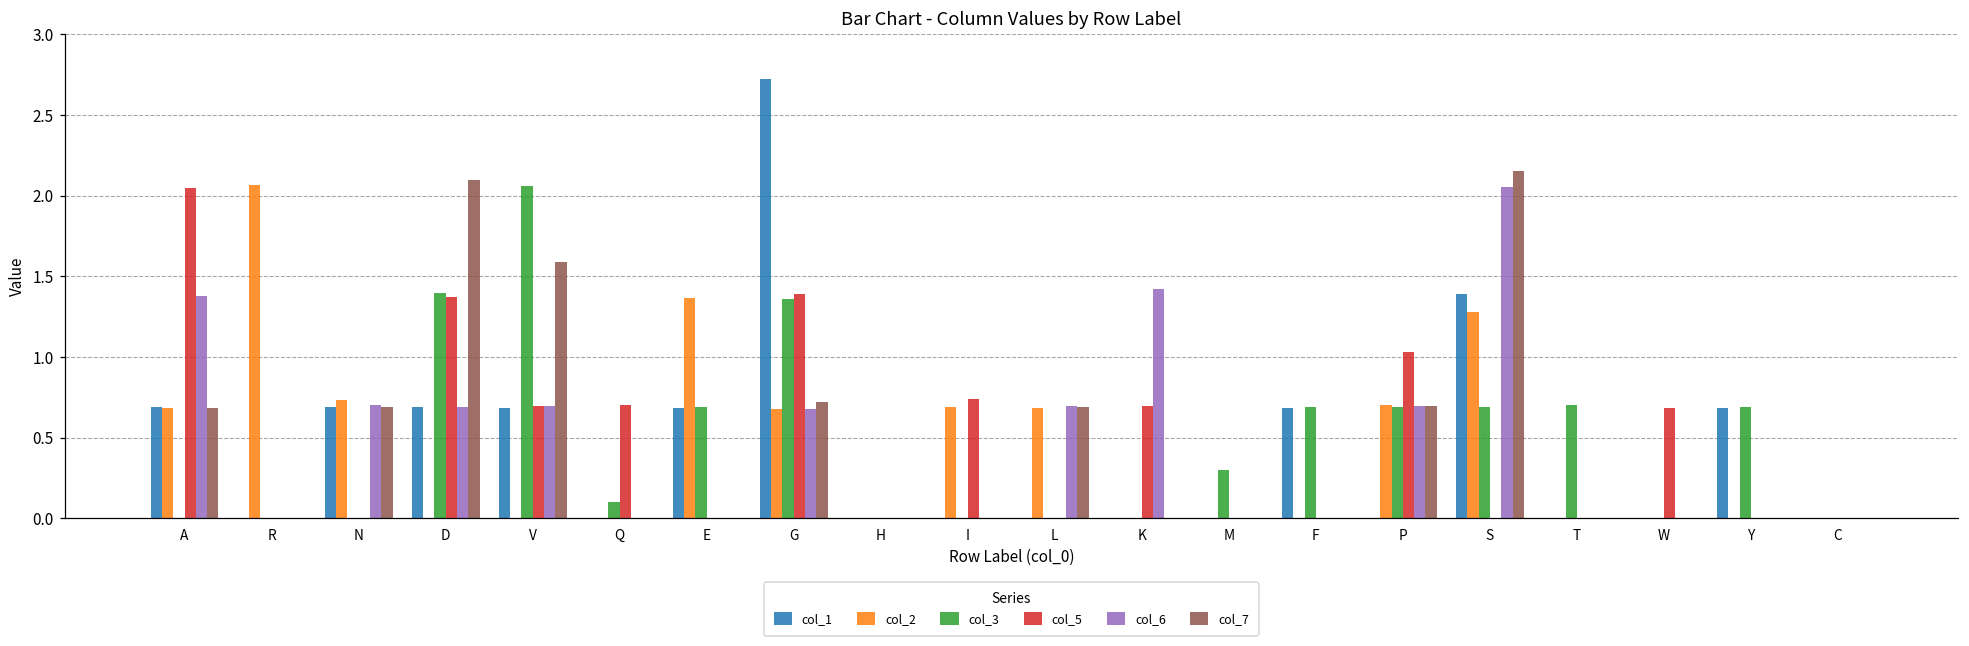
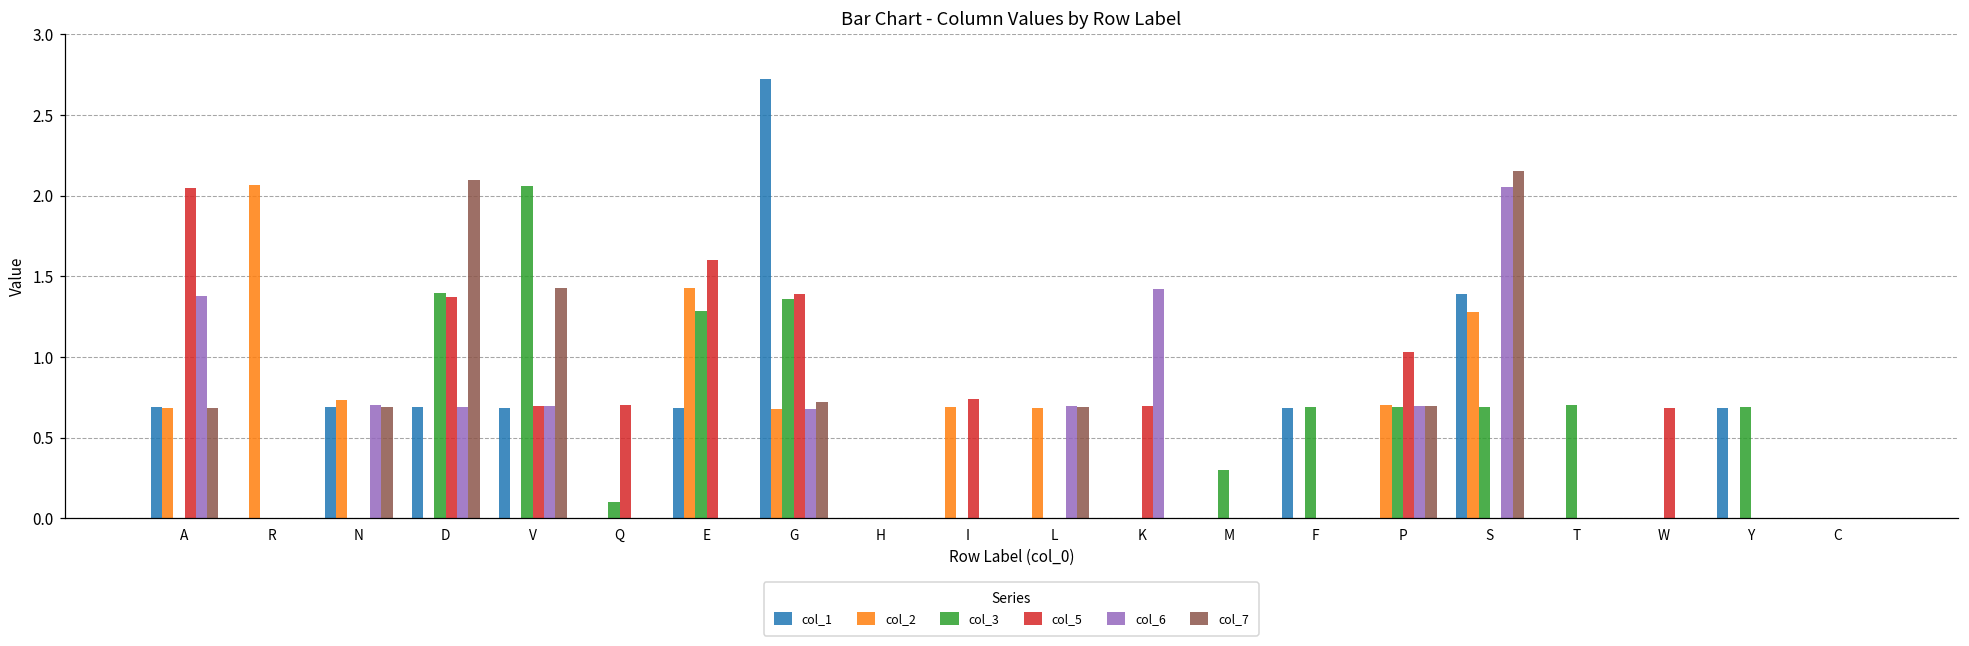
  {
    "col_1": {
      "A": 0.69,
      "R": 0.00,
      "N": 0.69,
      "D": 0.69,
      "V": 0.68,
      "Q": 0.00,
      "E": 0.68,
      "G": 2.72,
      "H": 0.00,
      "I": 0.00,
      "L": 0.00,
      "K": 0.00,
      "M": 0.00,
      "F": 0.69,
      "P": 0.00,
      "S": 1.39,
      "T": 0.00,
      "W": 0.00,
      "Y": 0.68,
      "C": 0.00
    },
    "col_2": {
      "A": 0.69,
      "R": 2.06,
      "N": 0.73,
      "D": 0.00,
      "V": 0.00,
      "Q": 0.00,
-     "E": 1.36,
+     "E": 1.43,
      "G": 0.68,
      "H": 0.00,
      "I": 0.69,
      "L": 0.69,
      "K": 0.00,
      "M": 0.00,
      "F": 0.00,
      "P": 0.70,
      "S": 1.28,
      "T": 0.00,
      "W": 0.00,
      "Y": 0.00,
      "C": 0.00
    },
    "col_3": {
      "A": 0.00,
      "R": 0.00,
      "N": 0.00,
      "D": 1.40,
      "V": 2.06,
      "Q": 0.10,
-     "E": 0.69,
+     "E": 1.28,
      "G": 1.36,
      "H": 0.00,
      "I": 0.00,
      "L": 0.00,
      "K": 0.00,
      "M": 0.30,
      "F": 0.69,
      "P": 0.69,
      "S": 0.69,
      "T": 0.70,
      "W": 0.00,
      "Y": 0.69,
      "C": 0.00
    },
    "col_5": {
      "A": 2.05,
      "R": 0.0,
      "N": 0.0,
      "D": 1.37,
      "V": 0.7,
      "Q": 0.7,
-     "E": 0.0,
+     "E": 1.6,
      "G": 1.4,
      "H": 0.0,
      "I": 0.74,
      "L": 0.0,
      "K": 0.7,
      "M": 0.0,
      "F": 0.0,
      "P": 1.03,
      "S": 0.0,
      "T": 0.0,
      "W": 0.7,
      "Y": 0.0,
      "C": 0.0
    },
    "col_6": {
      "A": 1.38,
      "R": 0.00,
      "N": 0.70,
      "D": 0.69,
      "V": 0.70,
      "Q": 0.00,
      "E": 0.00,
      "G": 0.68,
      "H": 0.00,
      "I": 0.00,
      "L": 0.70,
      "K": 1.42,
      "M": 0.00,
      "F": 0.00,
      "P": 0.69,
      "S": 2.05,
      "T": 0.00,
      "W": 0.00,
      "Y": 0.00,
      "C": 0.00
    },
    "col_7": {
      "A": 0.68,
      "R": 0.00,
      "N": 0.69,
      "D": 2.10,
-     "V": 1.59,
+     "V": 1.43,
      "Q": 0.00,
      "E": 0.00,
      "G": 0.72,
      "H": 0.00,
      "I": 0.00,
      "L": 0.69,
      "K": 0.00,
      "M": 0.00,
      "F": 0.00,
      "P": 0.70,
      "S": 2.15,
      "T": 0.00,
      "W": 0.00,
      "Y": 0.00,
      "C": 0.00
    }
  }
